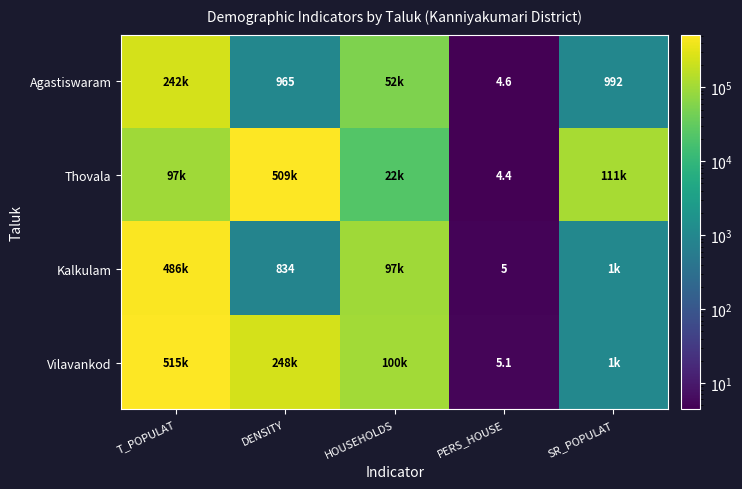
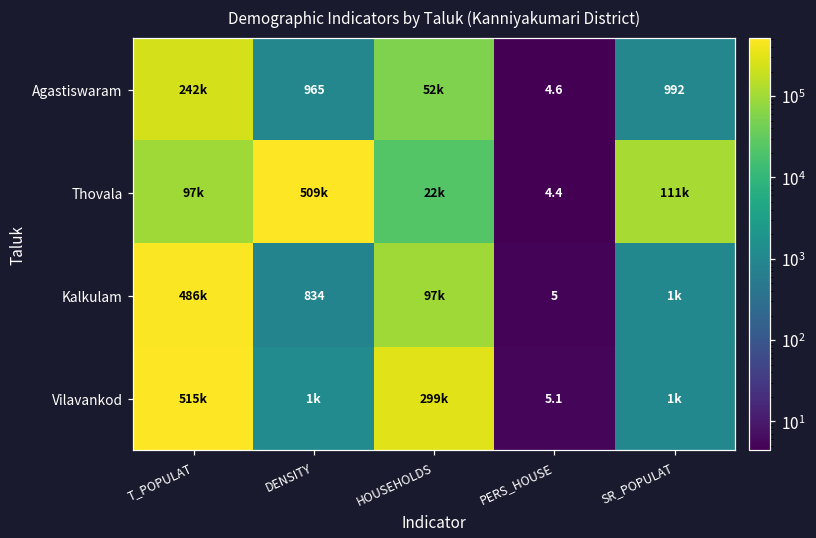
  {
    "Agastiswaram": {
      "T_POPULAT": "242k",
      "DENSITY": "965",
      "HOUSEHOLDS": "52k",
      "PERS_HOUSE": "4.6",
      "SR_POPULAT": "992"
    },
    "Thovala": {
      "T_POPULAT": "97k",
      "DENSITY": "509k",
      "HOUSEHOLDS": "22k",
      "PERS_HOUSE": "4.4",
      "SR_POPULAT": "111k"
    },
    "Kalkulam": {
      "T_POPULAT": "486k",
      "DENSITY": "834",
      "HOUSEHOLDS": "97k",
      "PERS_HOUSE": "5",
      "SR_POPULAT": "1k"
    },
    "Vilavankod": {
      "T_POPULAT": "515k",
-     "DENSITY": "248k",
-     "HOUSEHOLDS": "100k",
+     "DENSITY": "1k",
+     "HOUSEHOLDS": "299k",
      "PERS_HOUSE": "5.1",
      "SR_POPULAT": "1k"
    }
  }
